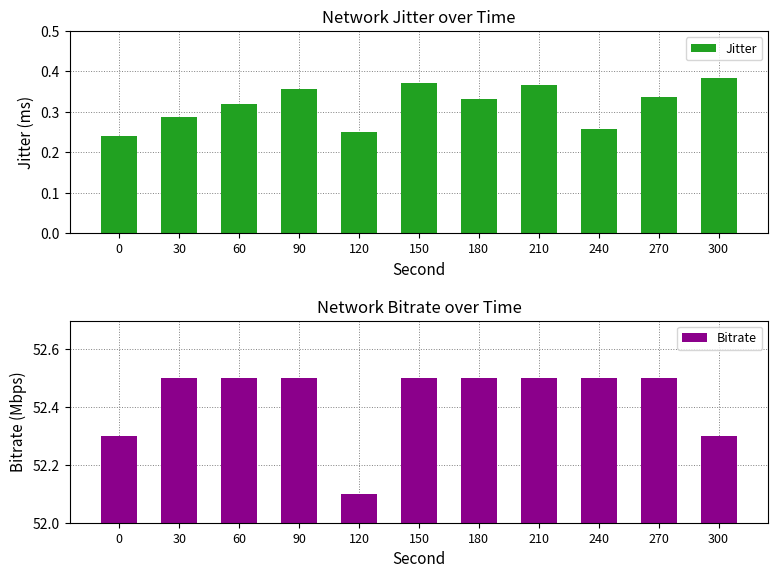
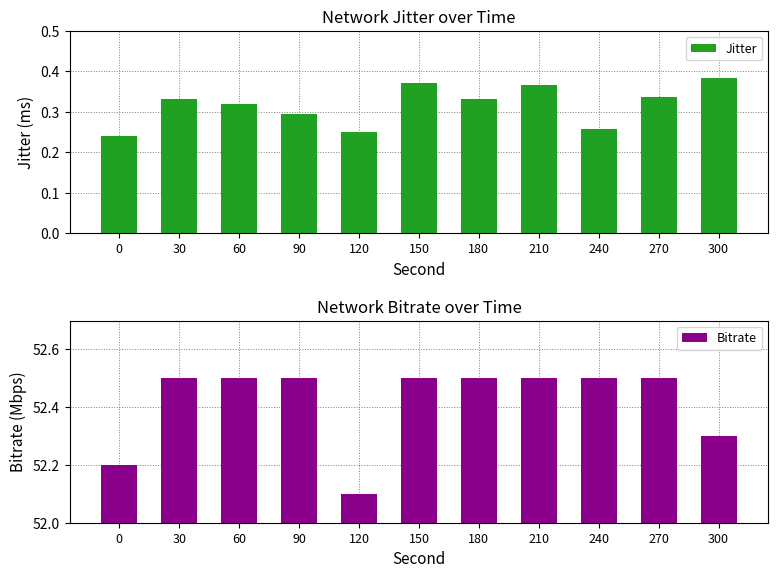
  {
    "Network Jitter over Time": {
      "0": 0.24,
-     "30": 0.29,
+     "30": 0.33,
      "60": 0.32,
-     "90": 0.36,
+     "90": 0.29,
      "120": 0.25,
      "150": 0.37,
      "180": 0.33,
      "210": 0.37,
      "240": 0.26,
      "270": 0.34,
      "300": 0.38
    },
    "Network Bitrate over Time": {
-     "0": 52.3,
+     "0": 52.2,
      "30": 52.5,
      "60": 52.5,
      "90": 52.5,
      "120": 52.1,
      "150": 52.5,
      "180": 52.5,
      "210": 52.5,
      "240": 52.5,
      "270": 52.5,
      "300": 52.3
    }
  }
